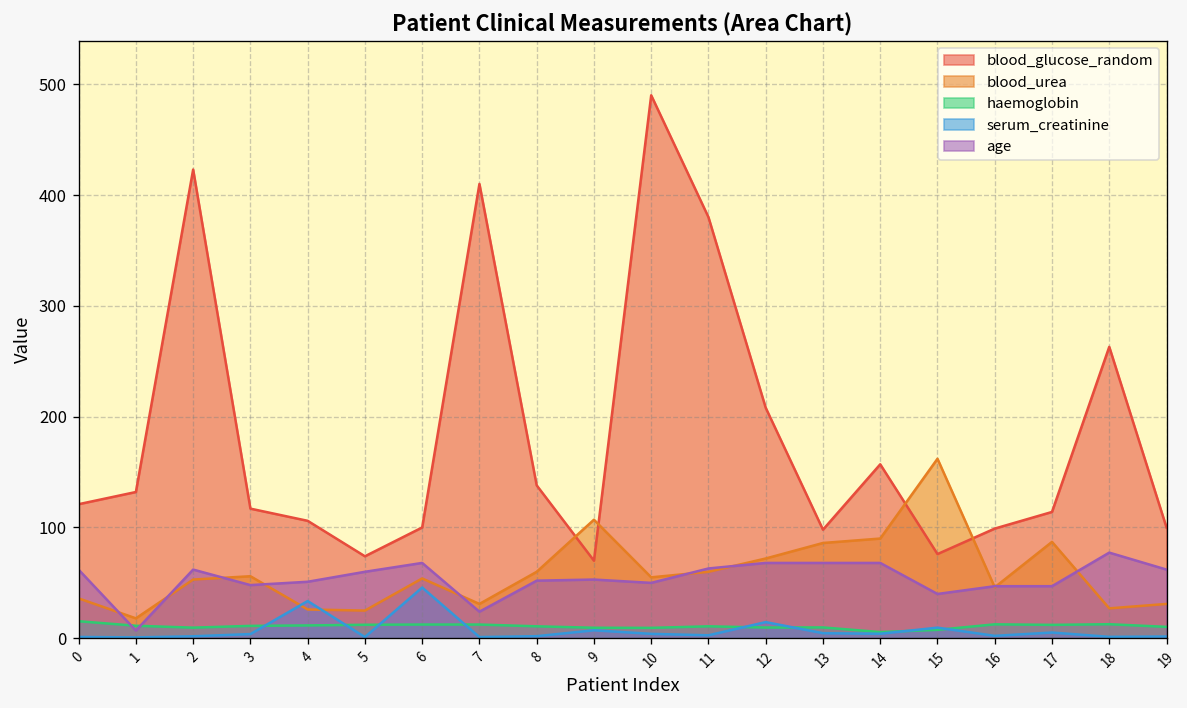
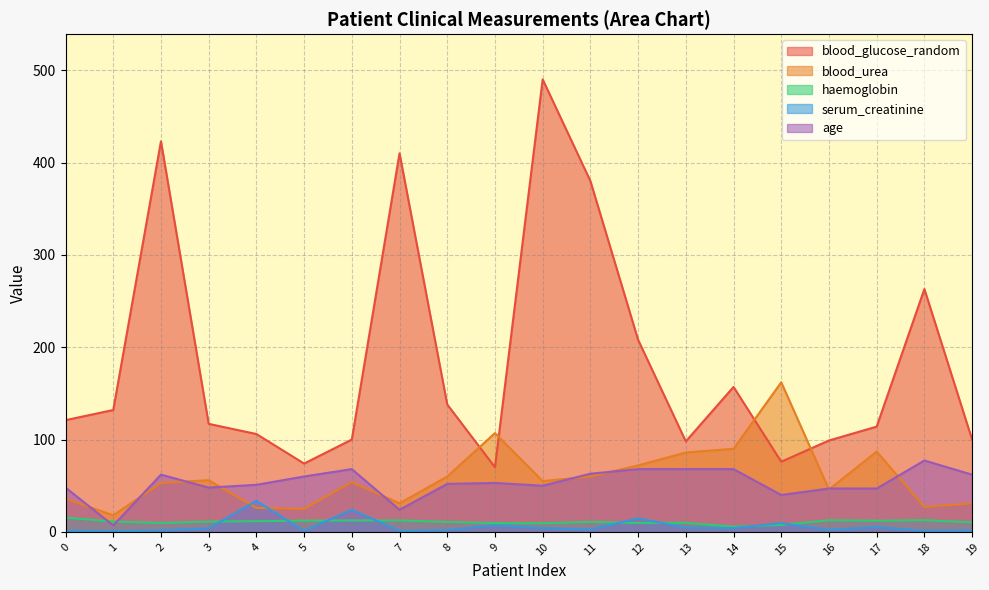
  {
    "haemoglobin": {
      "0": 20,
      "1": 10,
      "2": 10,
      "3": 10,
      "4": 10,
      "5": 10,
      "6": 10,
      "7": 10,
      "8": 10,
      "10": 10,
      "11": 10,
      "12": 10,
      "13": 10,
      "16": 10,
      "17": 10,
      "18": 10,
      "19": 10
    },
    "serum_creatinine": {
      "0": 0,
      "1": 0,
      "2": 0,
      "3": 0,
      "4": 30,
      "5": 0,
-     "6": 50,
+     "6": 20,
      "7": 0,
      "8": 0,
      "10": 0,
      "11": 0,
      "12": 10,
      "13": 0,
      "16": 0,
      "17": 10,
      "18": 0,
      "19": 0
    },
    "age": {
-     "0": 60,
+     "0": 50,
      "1": 10,
      "2": 60,
      "3": 50,
      "4": 50,
      "5": 60,
      "6": 70,
      "7": 20,
      "8": 50,
      "9": 50,
      "10": 50,
      "11": 60,
      "12": 70,
      "13": 70,
      "14": 70,
      "15": 40,
      "17": 50,
      "18": 80,
      "19": 60
    }
  }
